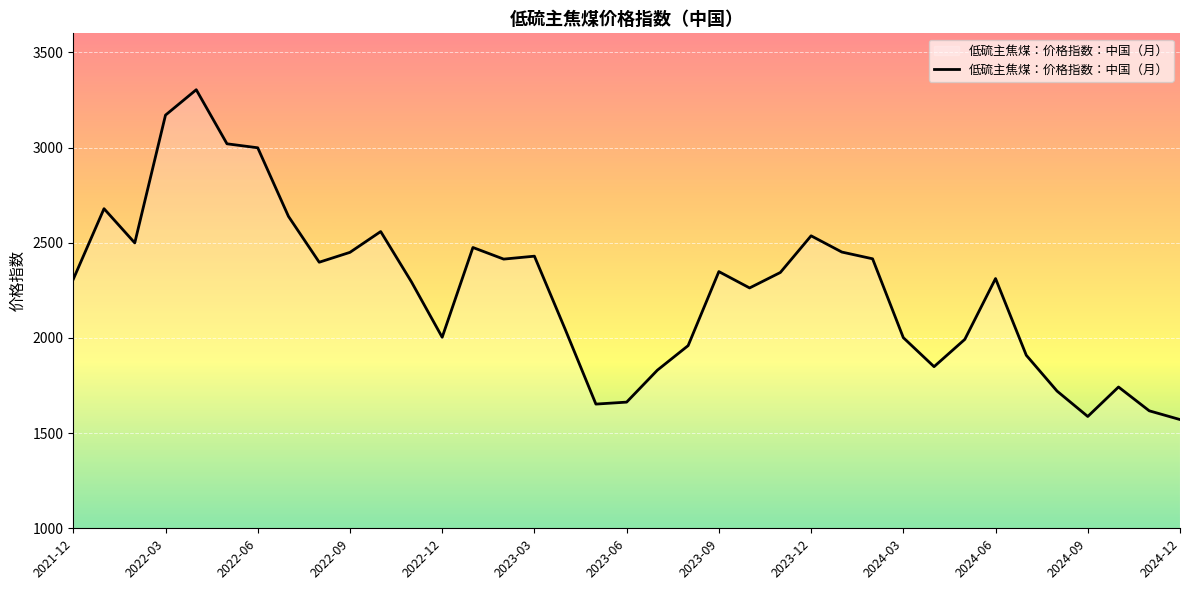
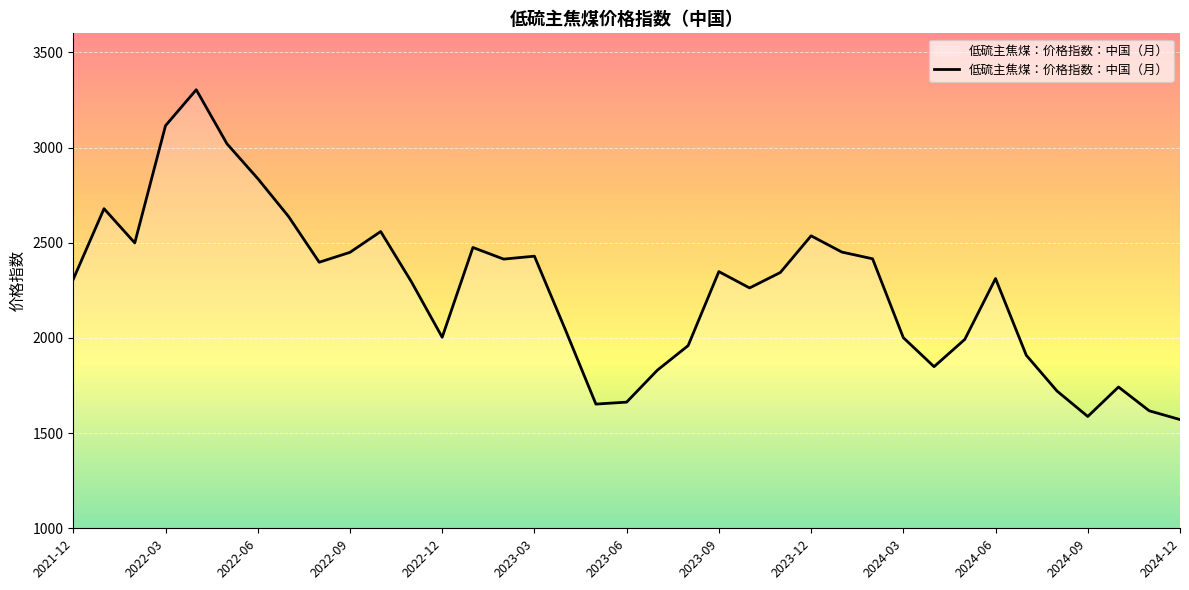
  {
    "2021-12": 2310,
-   "2022-03": 3170,
-   "2022-06": 3000,
+   "2022-03": 3110,
+   "2022-06": 2840,
    "2022-09": 2450,
    "2022-12": 2000,
    "2023-03": 2430,
    "2023-06": 1660,
    "2023-09": 2350,
    "2023-12": 2540,
    "2024-03": 2000,
    "2024-06": 2310,
    "2024-09": 1590,
    "2024-12": 1570
  }
